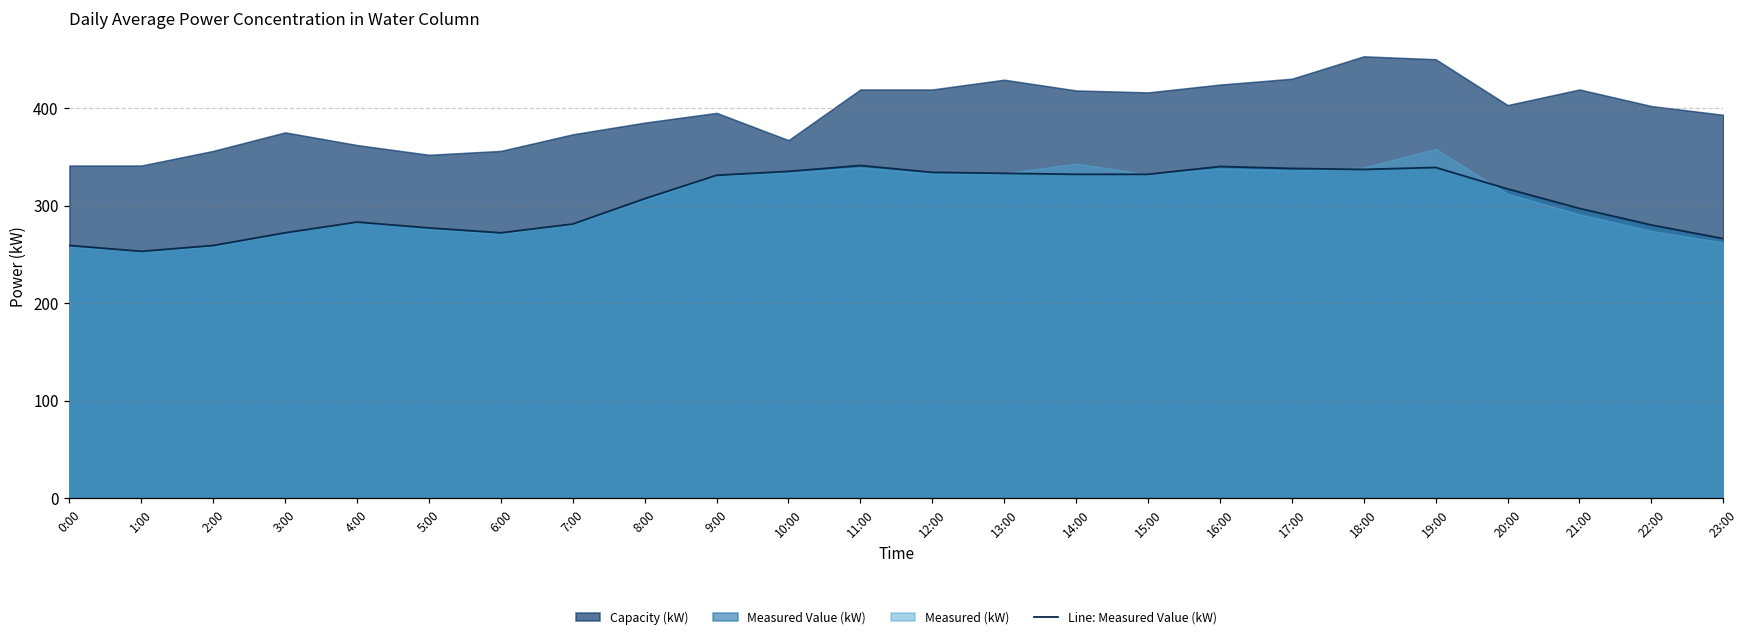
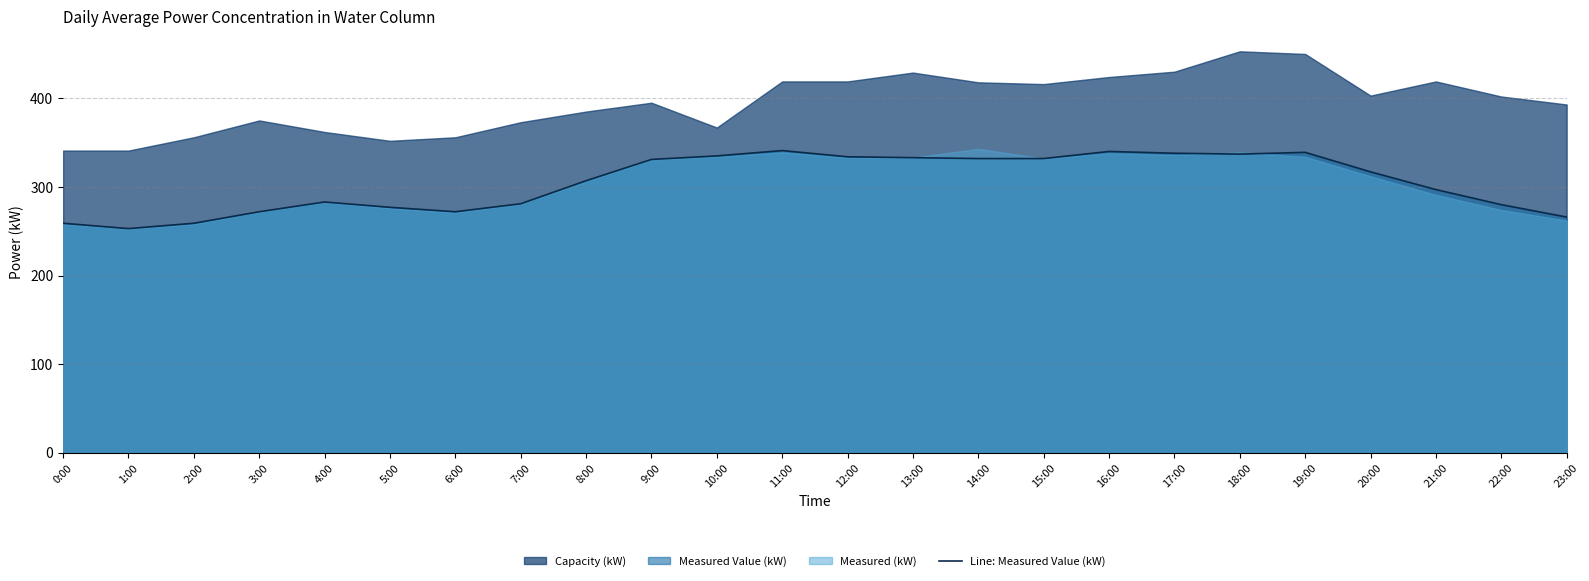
  {
    "Capacity (kW)": {
      "0:00": 340,
      "1:00": 340,
      "2:00": 360,
      "3:00": 380,
      "4:00": 360,
      "5:00": 350,
      "6:00": 360,
      "7:00": 370,
      "8:00": 390,
      "9:00": 400,
      "10:00": 370,
      "11:00": 420,
      "12:00": 420,
      "13:00": 430,
      "14:00": 420,
      "15:00": 420,
      "16:00": 420,
      "17:00": 430,
      "18:00": 450,
      "19:00": 450,
      "20:00": 400,
      "21:00": 420,
      "22:00": 400,
      "23:00": 390
    },
    "Measured Value (kW)": {
      "14:00": 330,
      "19:00": 340,
      "20:00": 320,
      "21:00": 300,
      "22:00": 280,
      "23:00": 270
    },
    "Measured (kW)": {
      "14:00": 340,
-     "19:00": 360,
+     "19:00": 330,
      "20:00": 310,
      "21:00": 290,
      "22:00": 270,
      "23:00": 260
    }
  }
